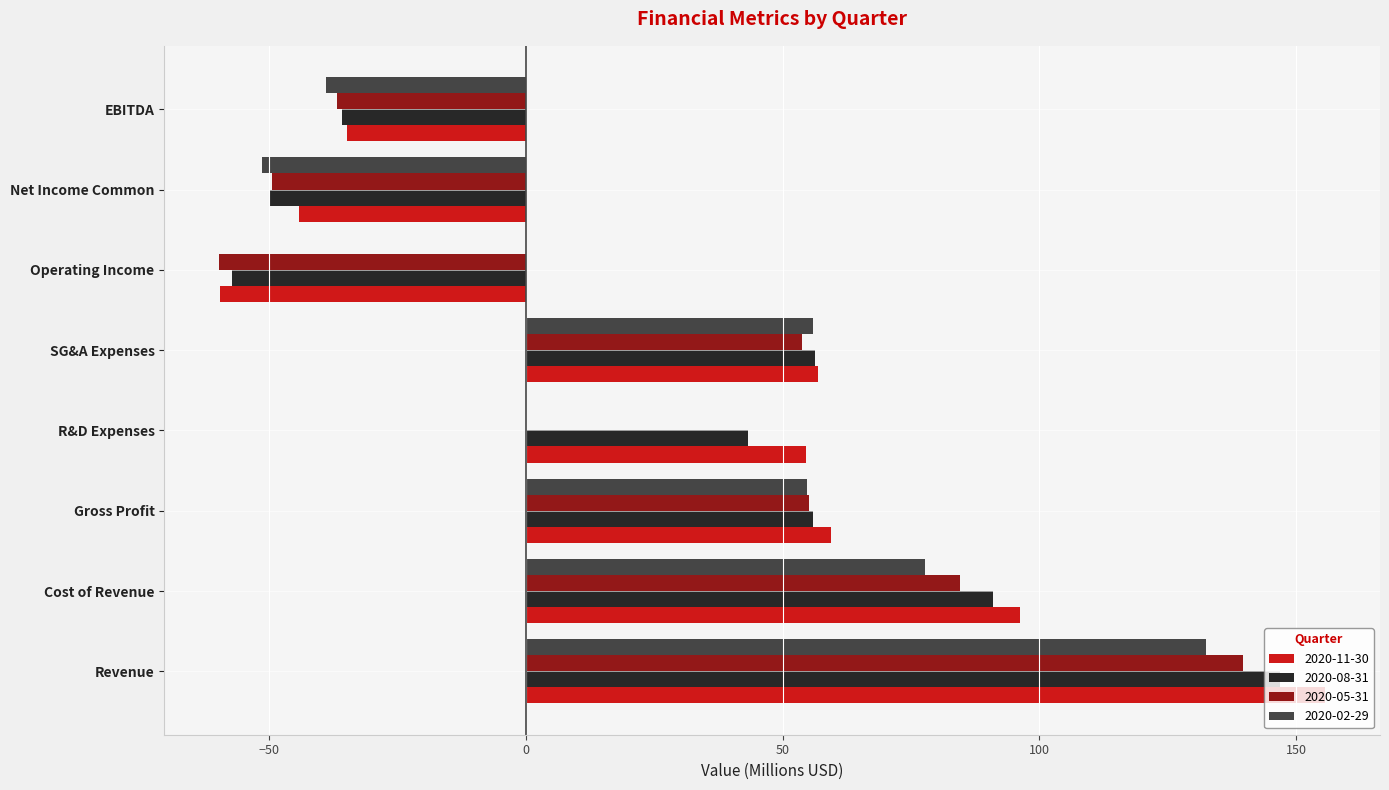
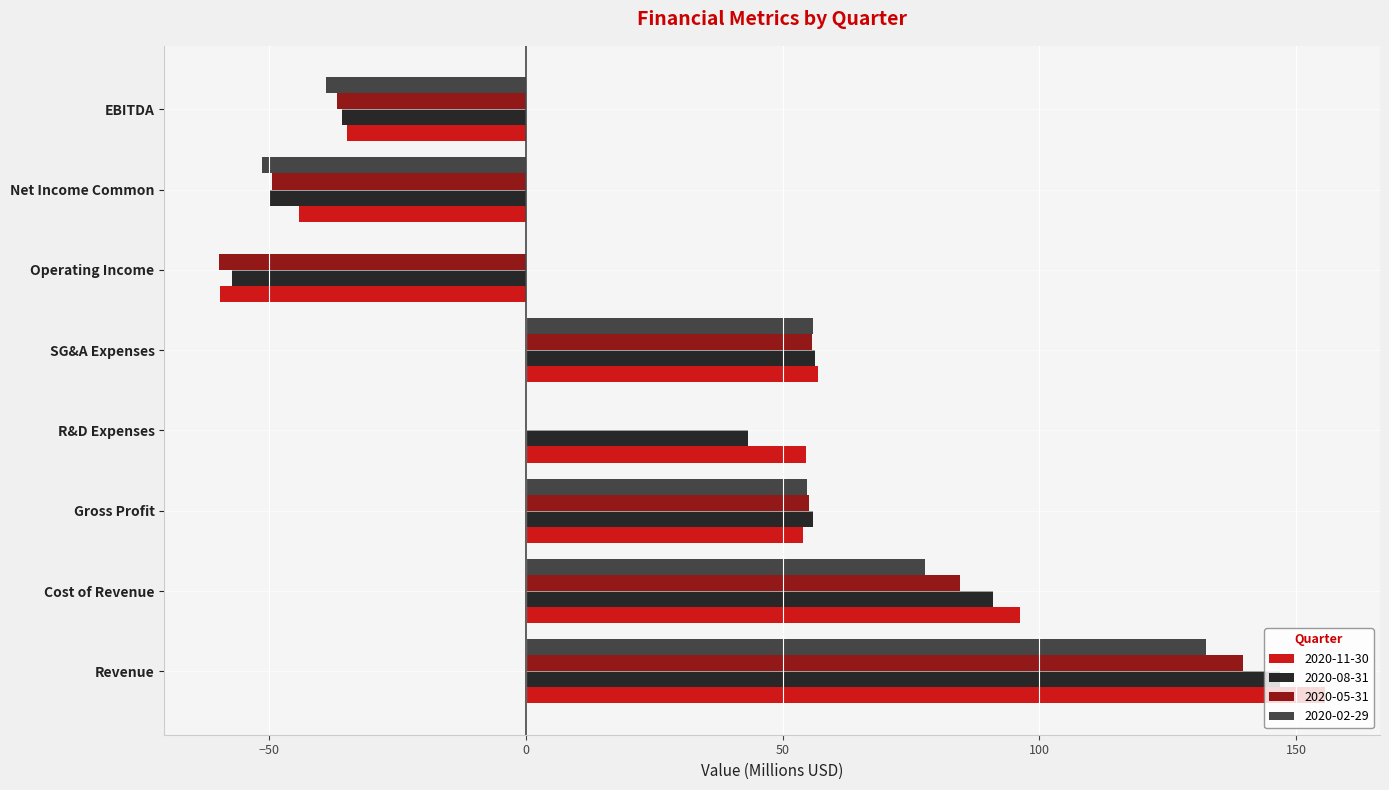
  {
    "2020-11-30": {
      "EBITDA": -35,
      "Net Income Common": -44,
      "Operating Income": -59,
      "SG&A Expenses": 57,
      "R&D Expenses": 55,
-     "Gross Profit": 59,
+     "Gross Profit": 54,
      "Cost of Revenue": 96
    },
    "2020-05-31": {
      "EBITDA": -37,
      "Net Income Common": -49,
      "Operating Income": -60,
-     "SG&A Expenses": 54,
+     "SG&A Expenses": 56,
      "R&D Expenses": 0,
      "Gross Profit": 55,
      "Cost of Revenue": 85,
      "Revenue": 140
    }
  }
